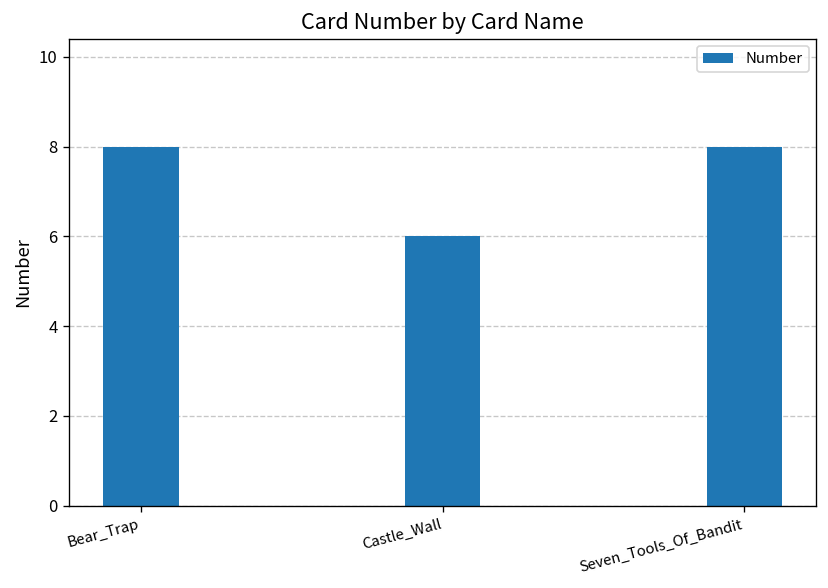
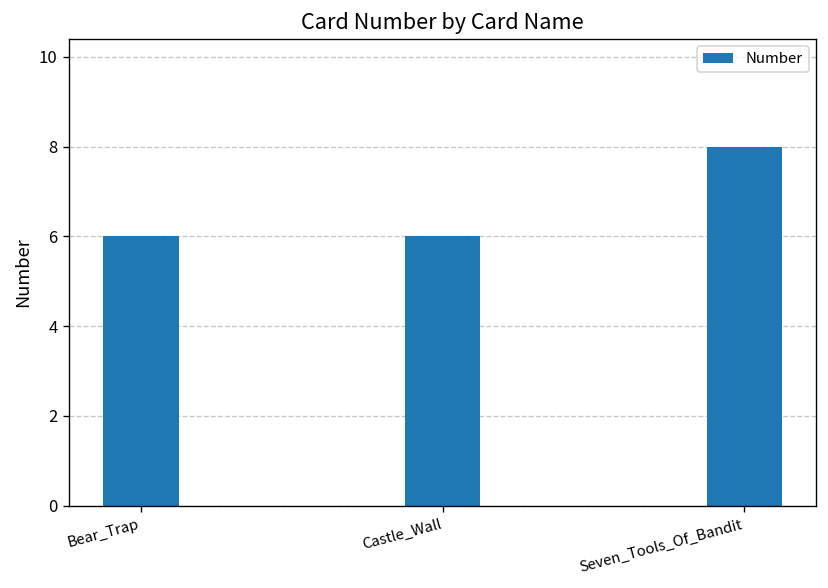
  {
-   "Bear_Trap": 8,
+   "Bear_Trap": 6,
    "Castle_Wall": 6,
    "Seven_Tools_Of_Bandit": 8
  }
